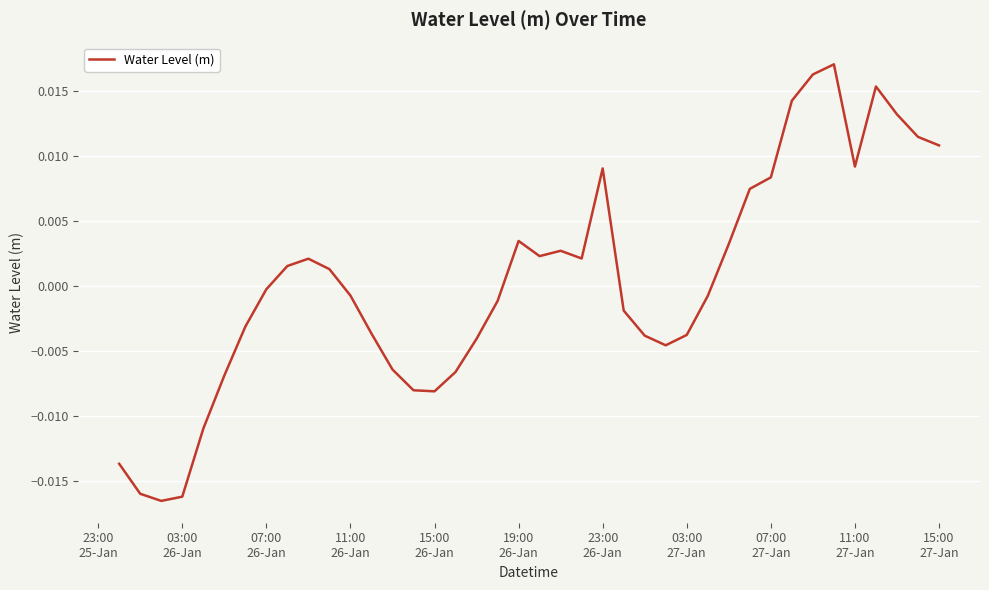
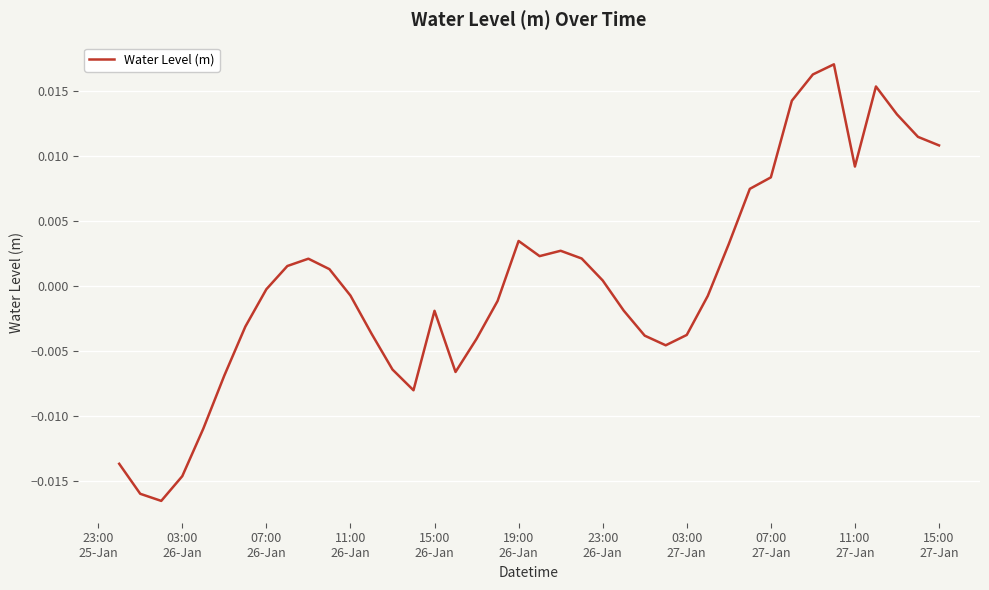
  {
-   "03:00 26-Jan": -0.0162,
+   "03:00 26-Jan": -0.0147,
    "07:00 26-Jan": -0.0003,
    "11:00 26-Jan": -0.0007,
-   "15:00 26-Jan": -0.0081,
+   "15:00 26-Jan": -0.0019,
    "19:00 26-Jan": 0.0035,
-   "23:00 26-Jan": 0.0091,
+   "23:00 26-Jan": 0.0004,
    "03:00 27-Jan": -0.0038,
    "07:00 27-Jan": 0.0084,
    "11:00 27-Jan": 0.0092,
    "15:00 27-Jan": 0.0108
  }
